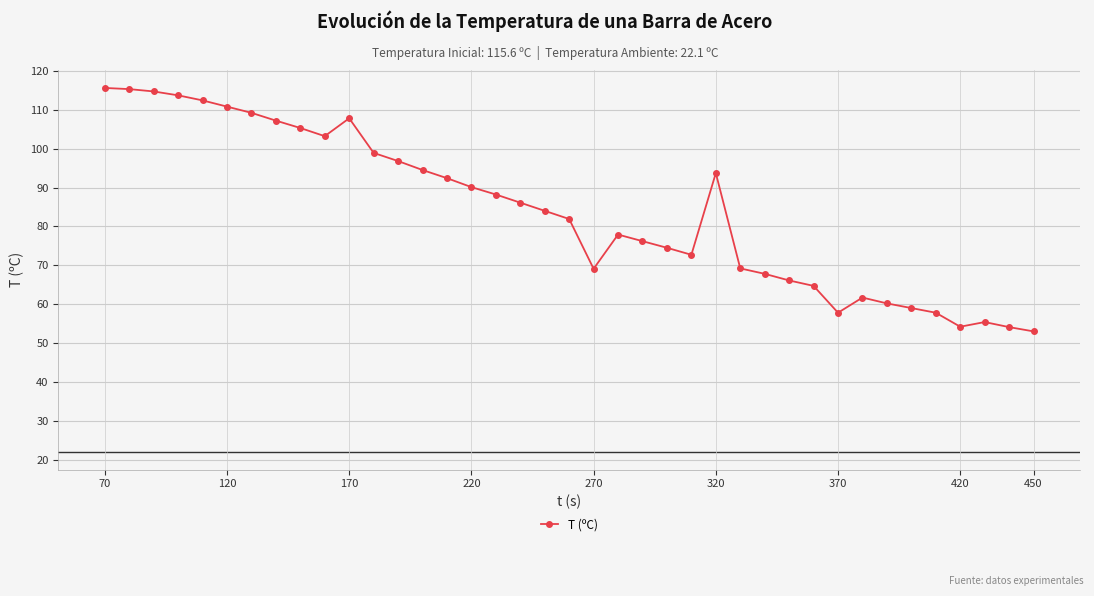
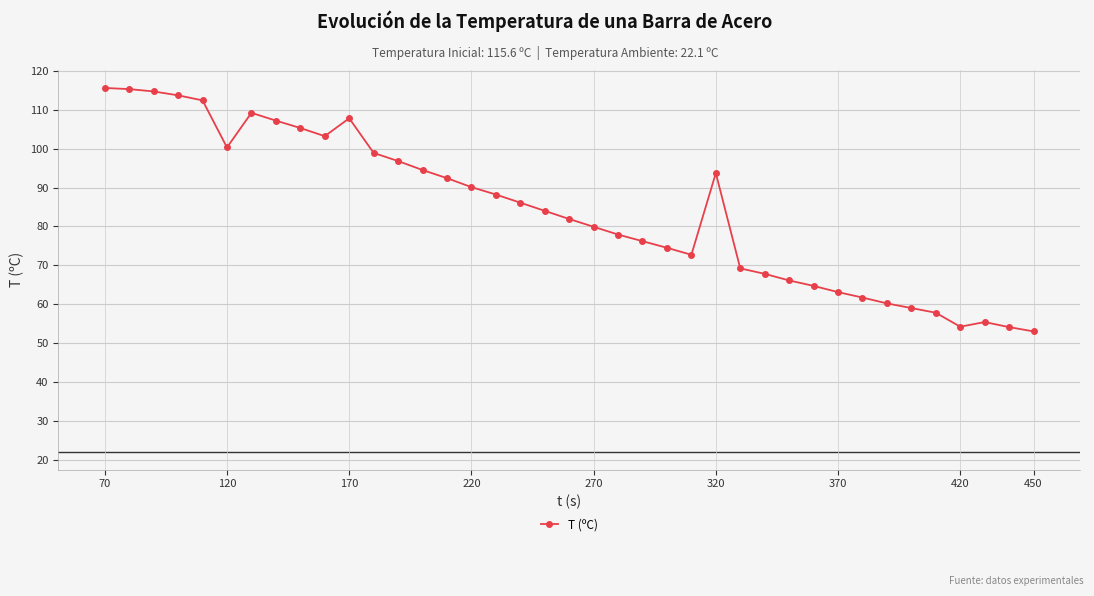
  {
    "70": 116,
-   "120": 111,
+   "120": 100,
    "170": 108,
    "220": 90,
-   "270": 69,
+   "270": 80,
    "320": 94,
-   "370": 58,
+   "370": 63,
    "420": 54,
    "450": 53
  }
